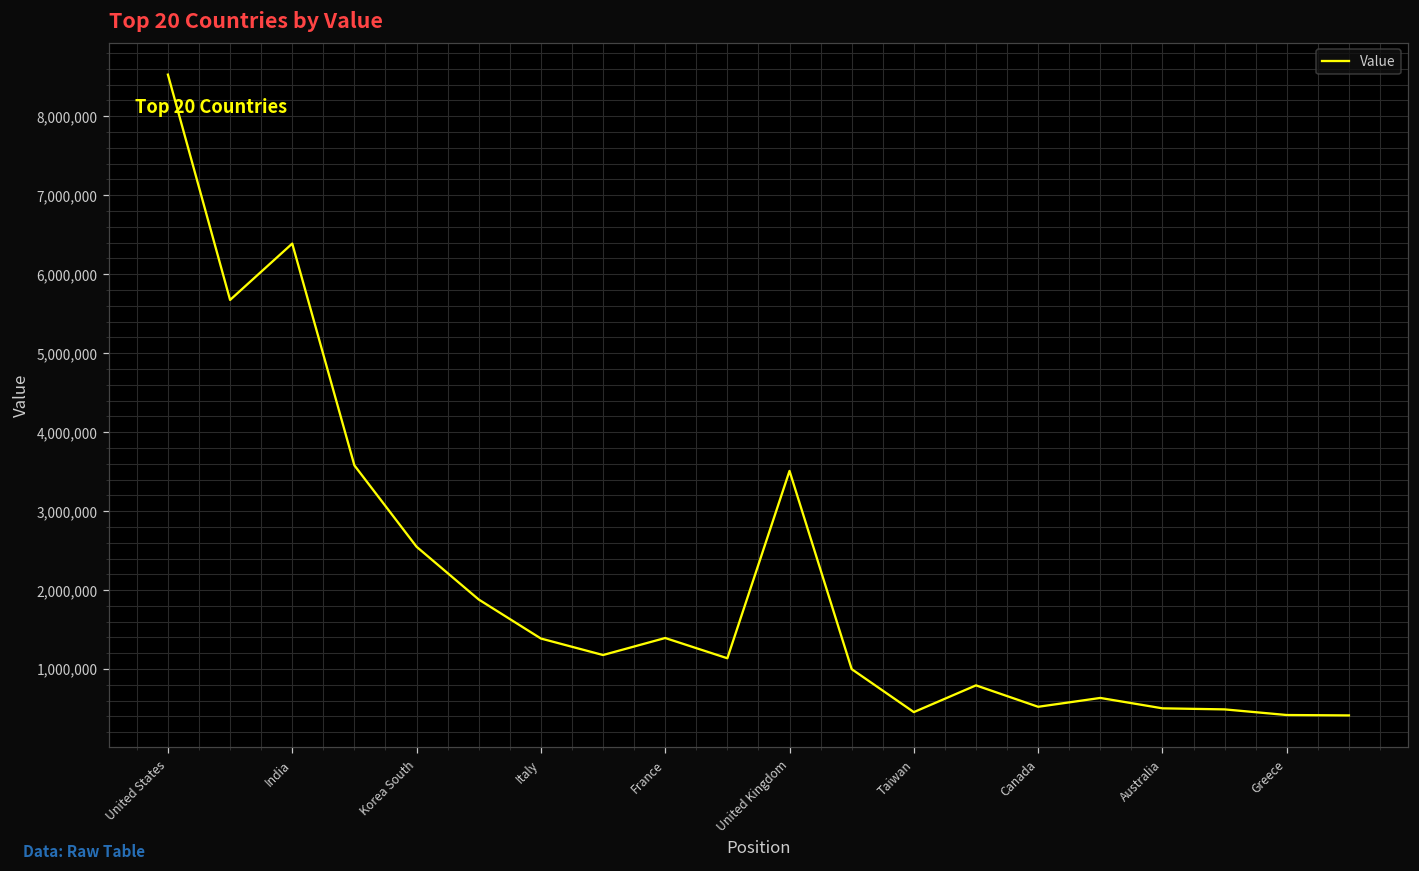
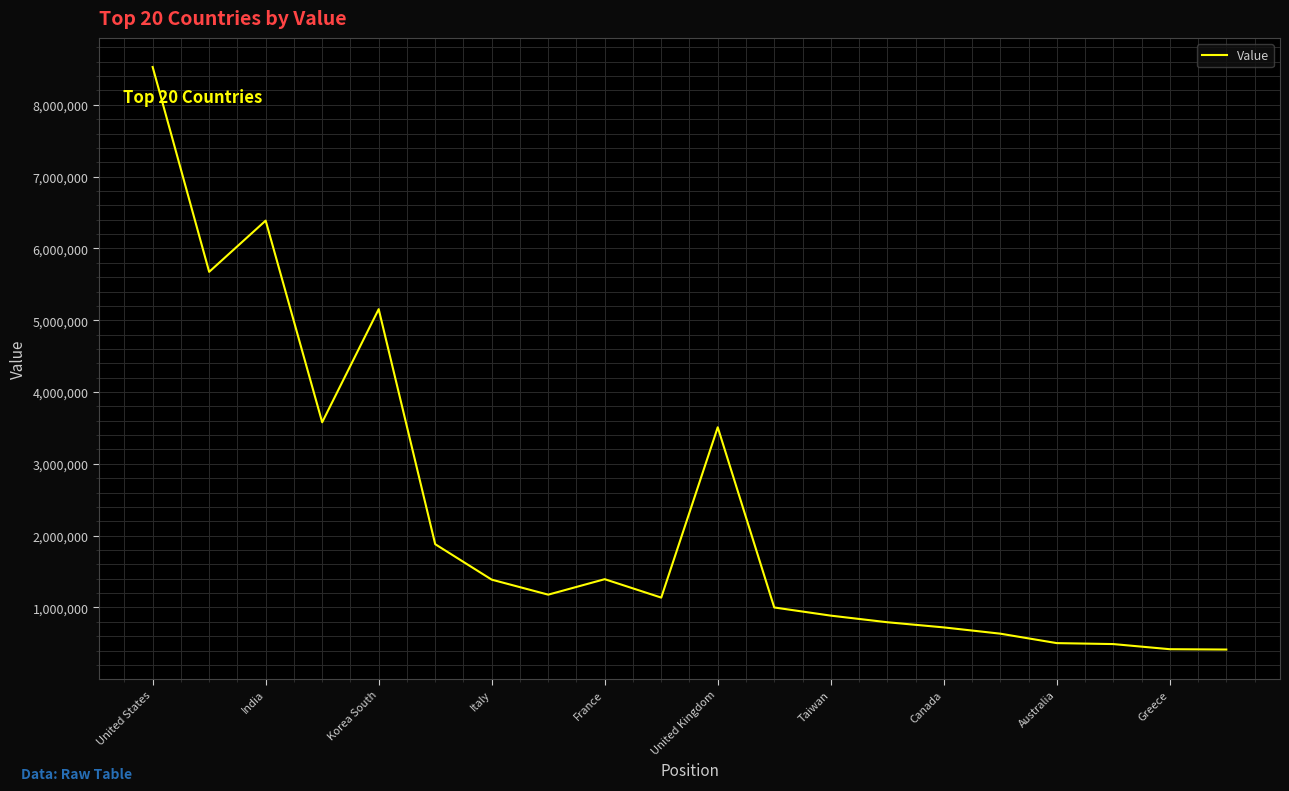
  {
    "India": "6,400,000",
-   "Korea South": "2,500,000",
+   "Korea South": "5,200,000",
    "Italy": "1,400,000",
    "France": "1,400,000",
    "United Kingdom": "3,500,000",
-   "Taiwan": "500,000",
-   "Canada": "500,000",
+   "Taiwan": "900,000",
+   "Canada": "700,000",
    "Australia": "500,000",
    "Greece": "400,000"
  }
